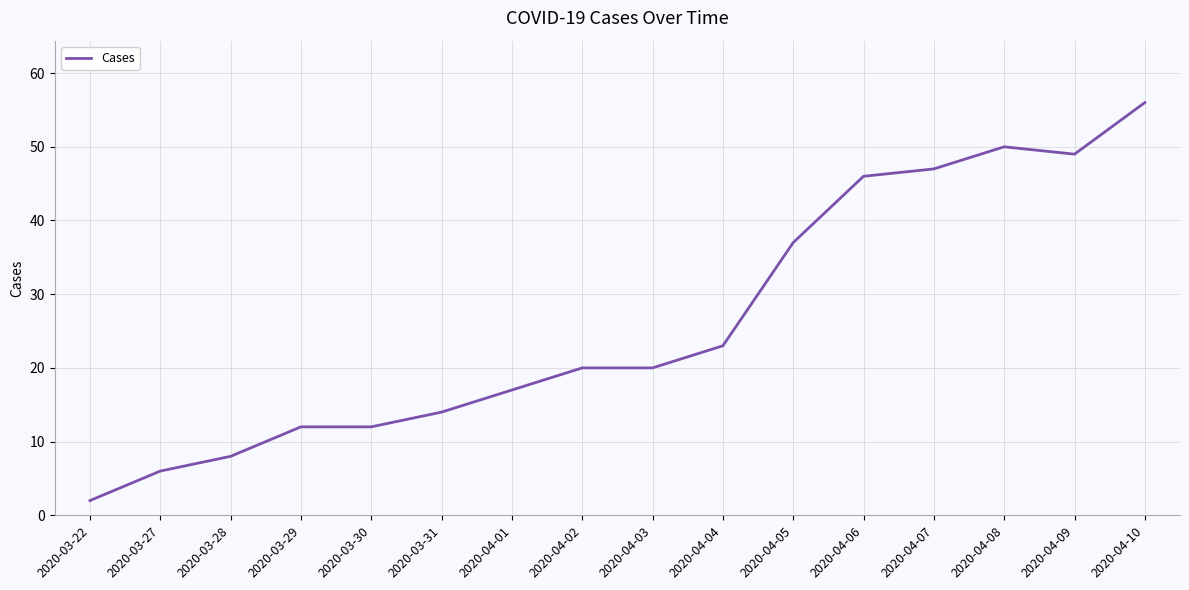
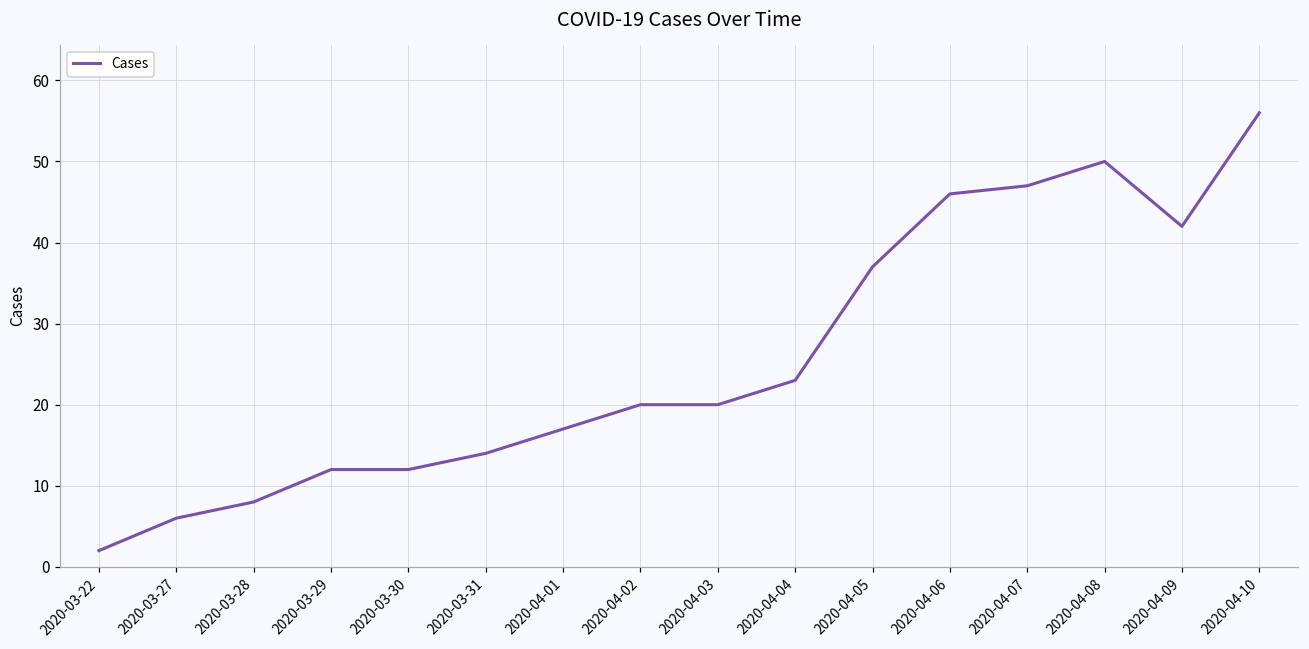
  {
    "2020-03-22": 2,
    "2020-03-27": 6,
    "2020-03-28": 8,
    "2020-03-29": 12,
    "2020-03-30": 12,
    "2020-03-31": 14,
    "2020-04-01": 17,
    "2020-04-02": 20,
    "2020-04-03": 20,
    "2020-04-04": 23,
    "2020-04-05": 37,
    "2020-04-06": 46,
    "2020-04-07": 47,
    "2020-04-08": 50,
-   "2020-04-09": 49,
+   "2020-04-09": 42,
    "2020-04-10": 56
  }
